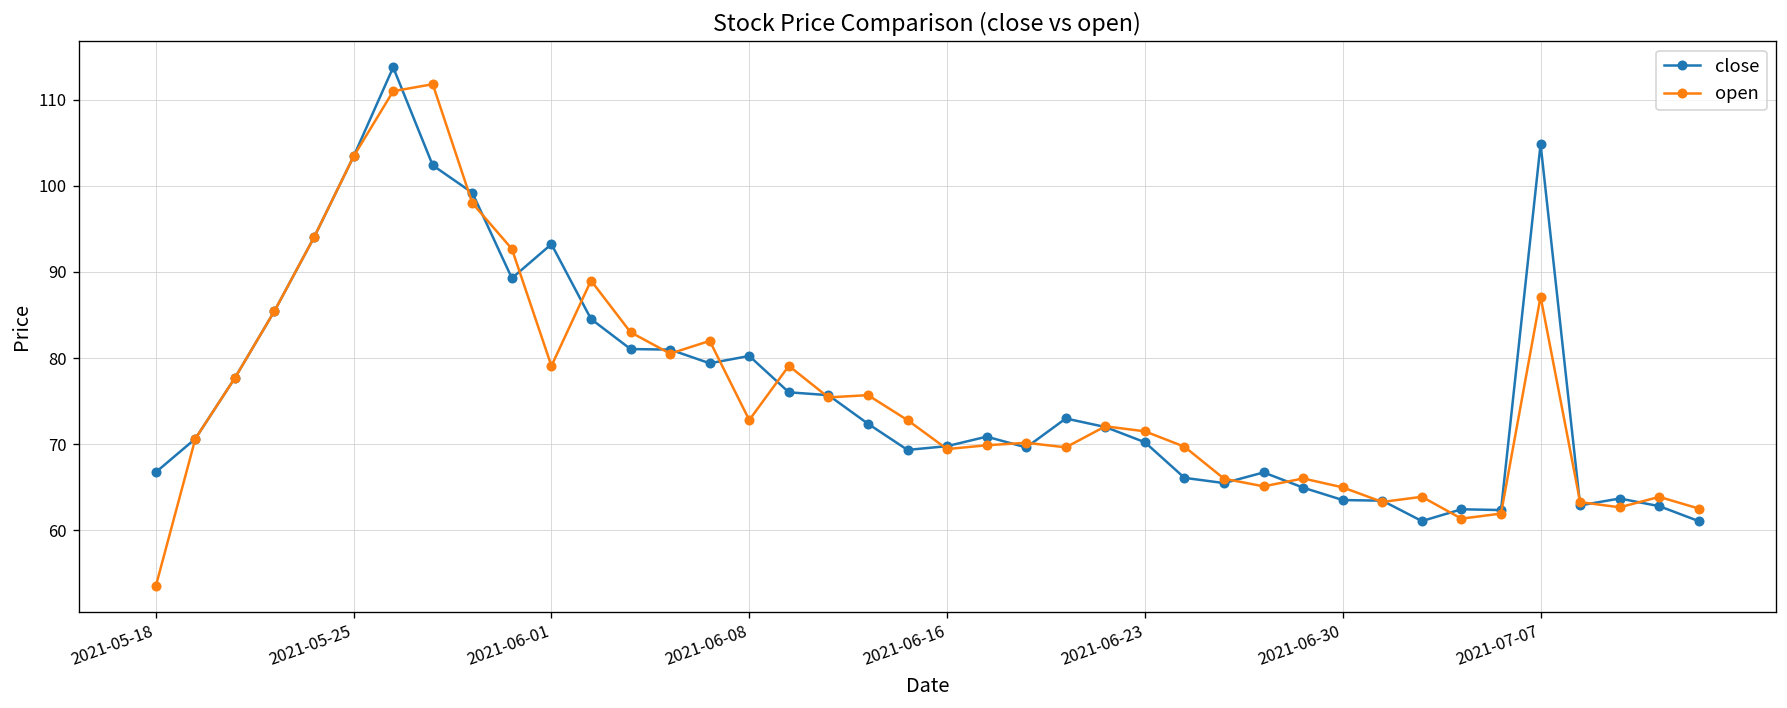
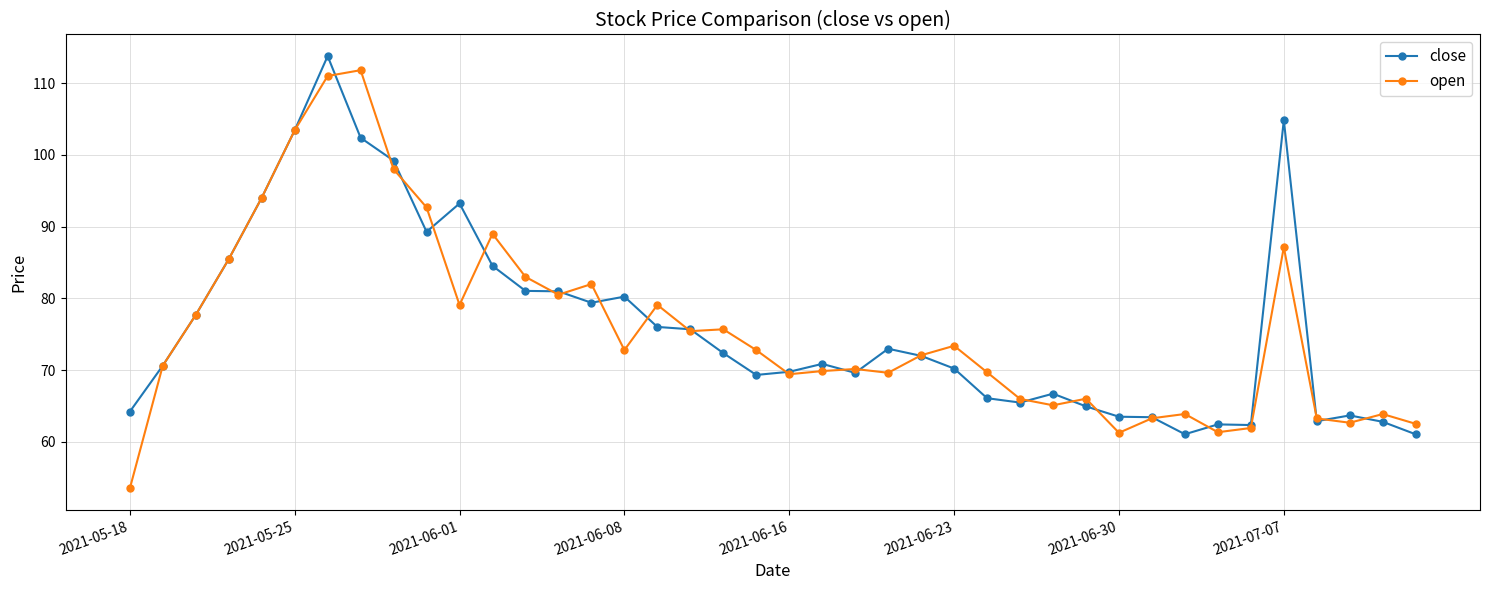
  {
    "close": {
-     "2021-05-18": 67,
+     "2021-05-18": 64,
      "2021-06-01": 93,
      "2021-06-08": 80,
      "2021-06-23": 70,
      "2021-06-30": 64,
      "2021-07-07": 105
    },
    "open": {
      "2021-05-18": 54,
      "2021-06-01": 79,
      "2021-06-08": 73,
-     "2021-06-23": 72,
-     "2021-06-30": 65,
+     "2021-06-23": 73,
+     "2021-06-30": 61,
      "2021-07-07": 87
    }
  }
